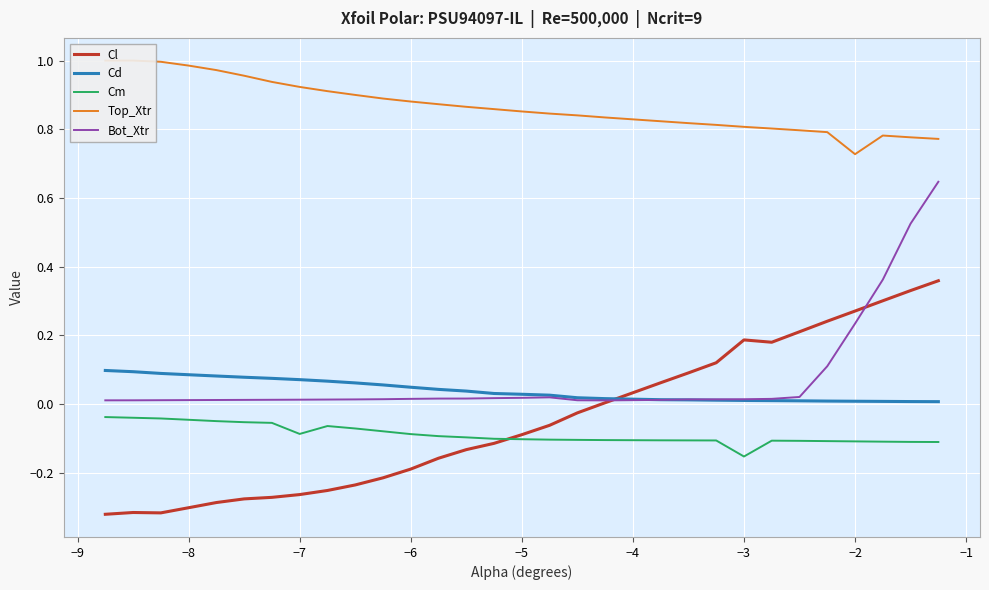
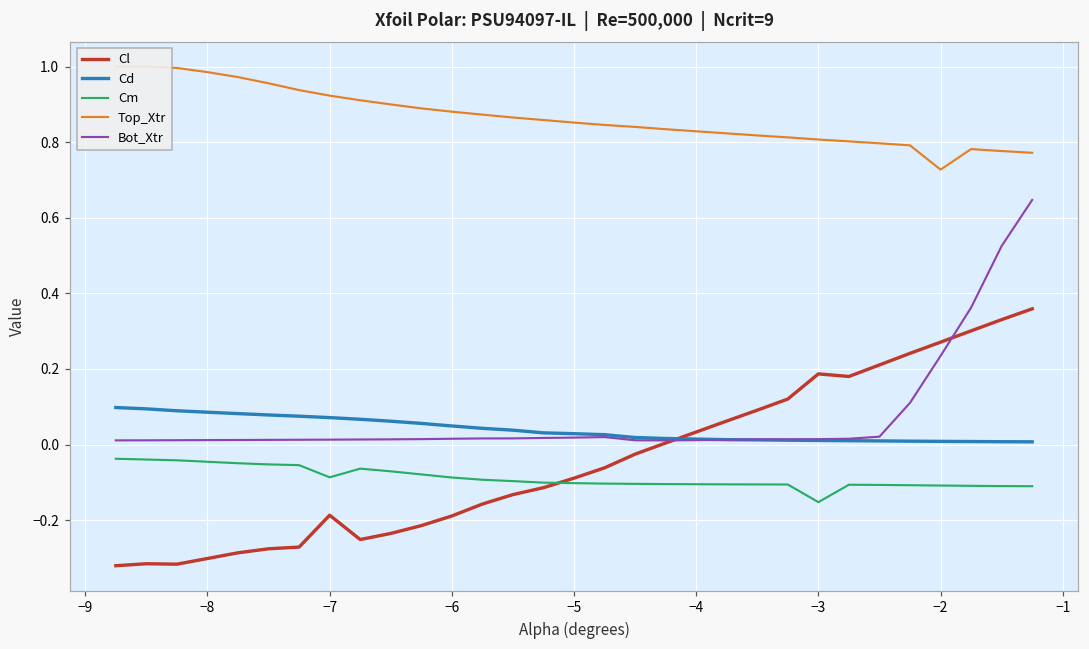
  {
    "Cl": {
      "−8": -0.30,
-     "−7": -0.26,
+     "−7": -0.19,
      "−6": -0.19,
      "−5": -0.09,
      "−3": 0.19,
      "−2": 0.27
    },
    "Cd": {
      "−8": 0.09,
      "−7": 0.07,
      "−6": 0.05,
      "−5": 0.03,
      "−2": 0.01
    },
    "Cm": {
      "−8": -0.05,
      "−7": -0.09,
      "−6": -0.09,
      "−5": -0.10,
      "−3": -0.15,
      "−2": -0.11
    },
    "Top_Xtr": {
      "−8": 0.99,
      "−7": 0.92,
      "−6": 0.88,
      "−5": 0.85,
      "−3": 0.81,
      "−2": 0.73
    },
    "Bot_Xtr": {
      "−8": 0.01,
      "−7": 0.01,
      "−6": 0.02,
      "−5": 0.02,
      "−2": 0.23
    }
  }
